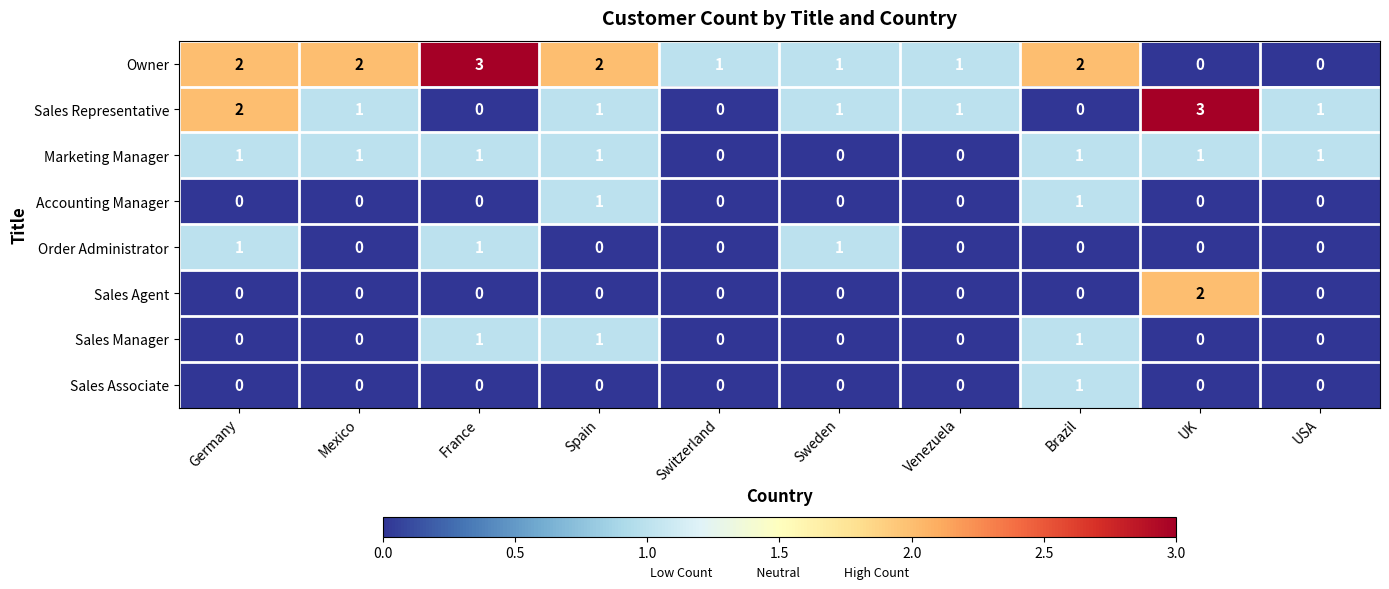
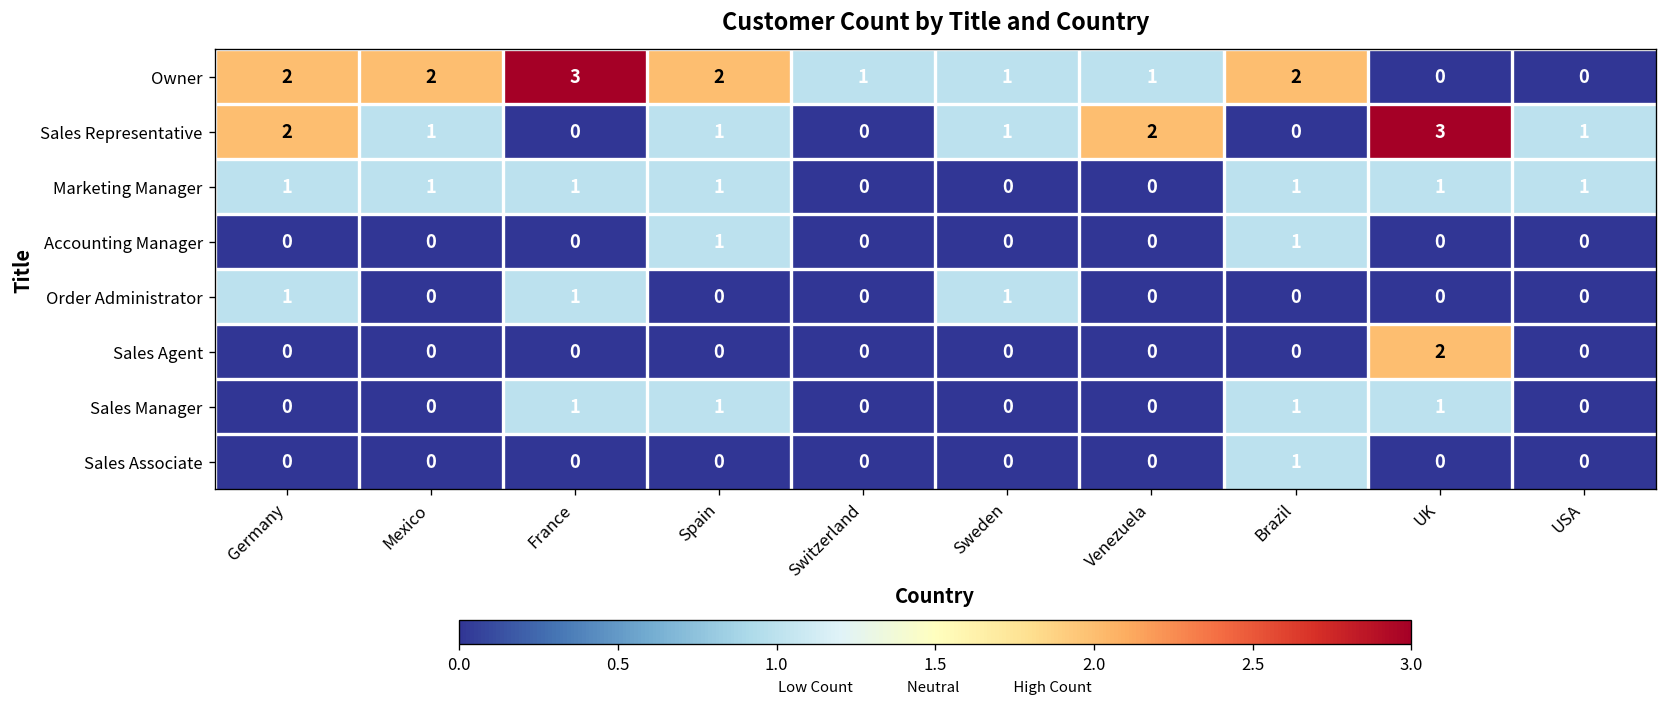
  {
    "Owner": {
      "Germany": 2,
      "Mexico": 2,
      "France": 3,
      "Spain": 2,
      "Switzerland": 1,
      "Sweden": 1,
      "Venezuela": 1,
      "Brazil": 2,
      "UK": 0,
      "USA": 0
    },
    "Sales Representative": {
      "Germany": 2,
      "Mexico": 1,
      "France": 0,
      "Spain": 1,
      "Switzerland": 0,
      "Sweden": 1,
-     "Venezuela": 1,
+     "Venezuela": 2,
      "Brazil": 0,
      "UK": 3,
      "USA": 1
    },
    "Marketing Manager": {
      "Germany": 1,
      "Mexico": 1,
      "France": 1,
      "Spain": 1,
      "Switzerland": 0,
      "Sweden": 0,
      "Venezuela": 0,
      "Brazil": 1,
      "UK": 1,
      "USA": 1
    },
    "Accounting Manager": {
      "Germany": 0,
      "Mexico": 0,
      "France": 0,
      "Spain": 1,
      "Switzerland": 0,
      "Sweden": 0,
      "Venezuela": 0,
      "Brazil": 1,
      "UK": 0,
      "USA": 0
    },
    "Order Administrator": {
      "Germany": 1,
      "Mexico": 0,
      "France": 1,
      "Spain": 0,
      "Switzerland": 0,
      "Sweden": 1,
      "Venezuela": 0,
      "Brazil": 0,
      "UK": 0,
      "USA": 0
    },
    "Sales Agent": {
      "Germany": 0,
      "Mexico": 0,
      "France": 0,
      "Spain": 0,
      "Switzerland": 0,
      "Sweden": 0,
      "Venezuela": 0,
      "Brazil": 0,
      "UK": 2,
      "USA": 0
    },
    "Sales Manager": {
      "Germany": 0,
      "Mexico": 0,
      "France": 1,
      "Spain": 1,
      "Switzerland": 0,
      "Sweden": 0,
      "Venezuela": 0,
      "Brazil": 1,
-     "UK": 0,
+     "UK": 1,
      "USA": 0
    },
    "Sales Associate": {
      "Germany": 0,
      "Mexico": 0,
      "France": 0,
      "Spain": 0,
      "Switzerland": 0,
      "Sweden": 0,
      "Venezuela": 0,
      "Brazil": 1,
      "UK": 0,
      "USA": 0
    }
  }
